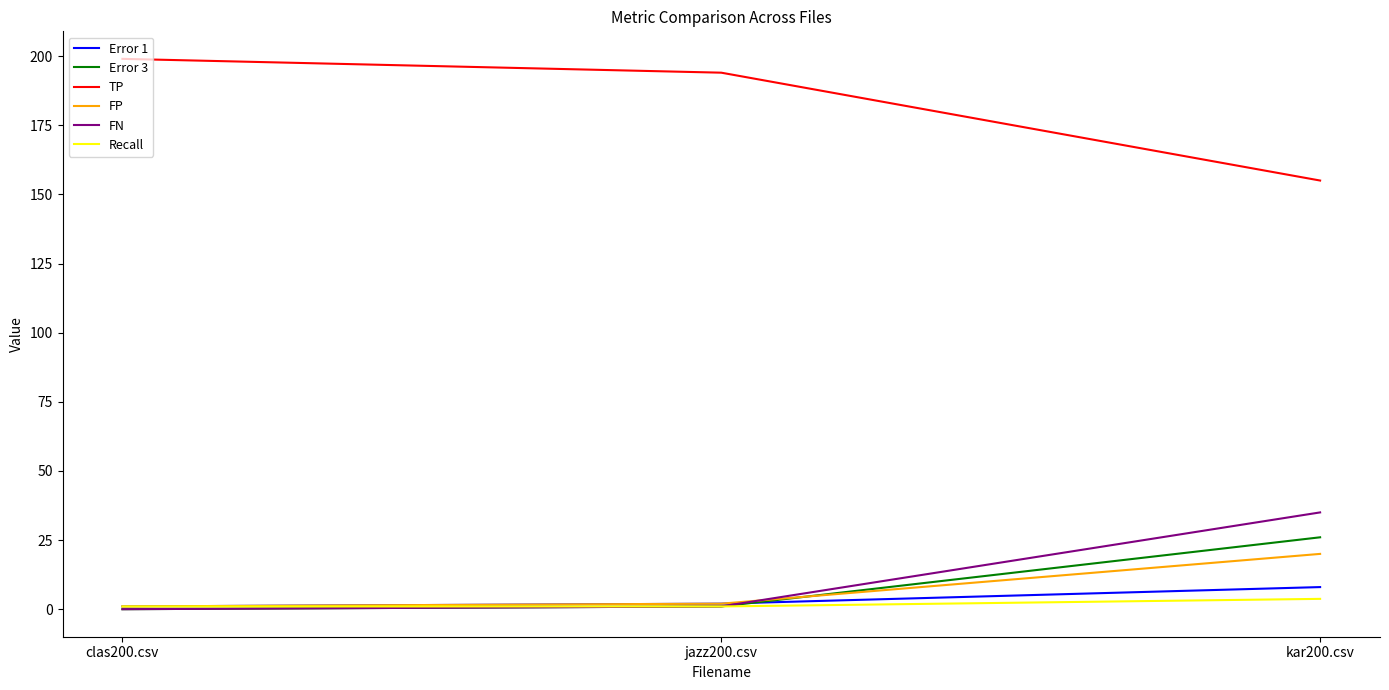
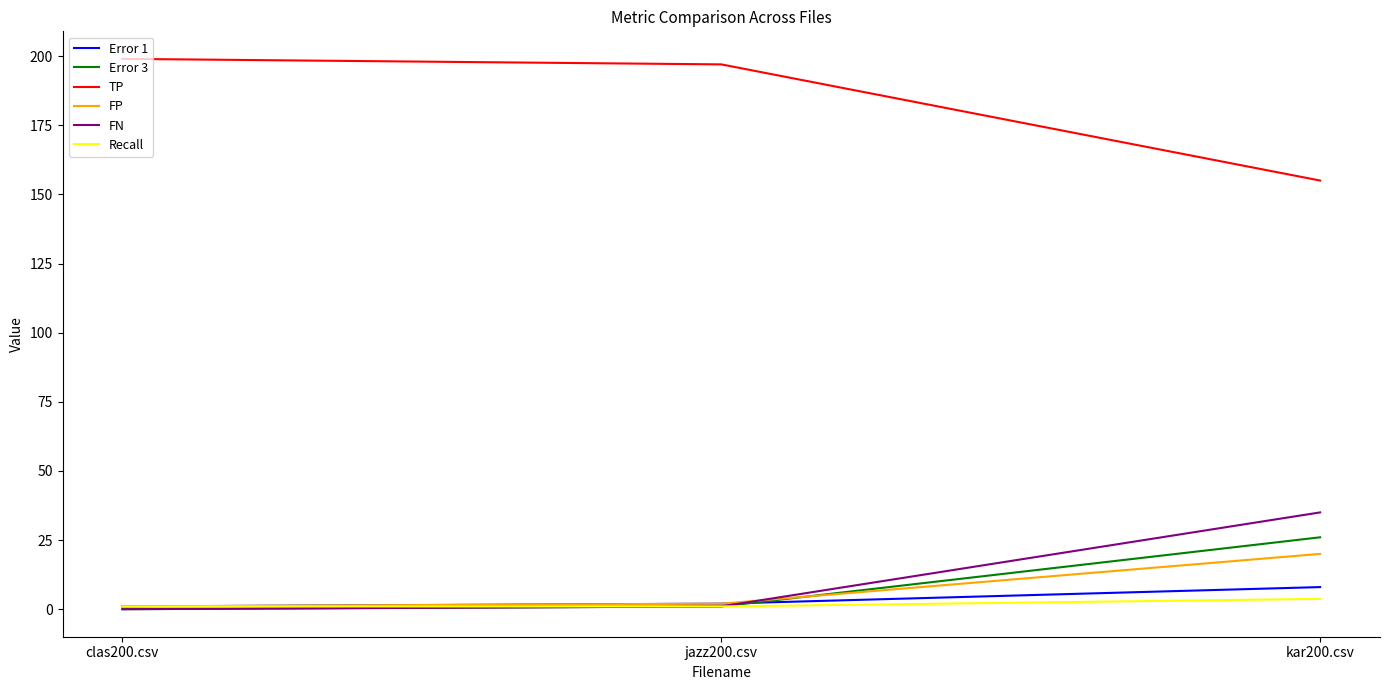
  {
    "Error 1": {
      "kar200.csv": 8
    },
    "Error 3": {
      "kar200.csv": 26
    },
    "TP": {
-     "jazz200.csv": 194,
+     "jazz200.csv": 197,
      "kar200.csv": 155
    },
    "FP": {
      "kar200.csv": 20
    },
    "FN": {
      "kar200.csv": 35
    },
    "Recall": {
      "kar200.csv": 4
    }
  }
